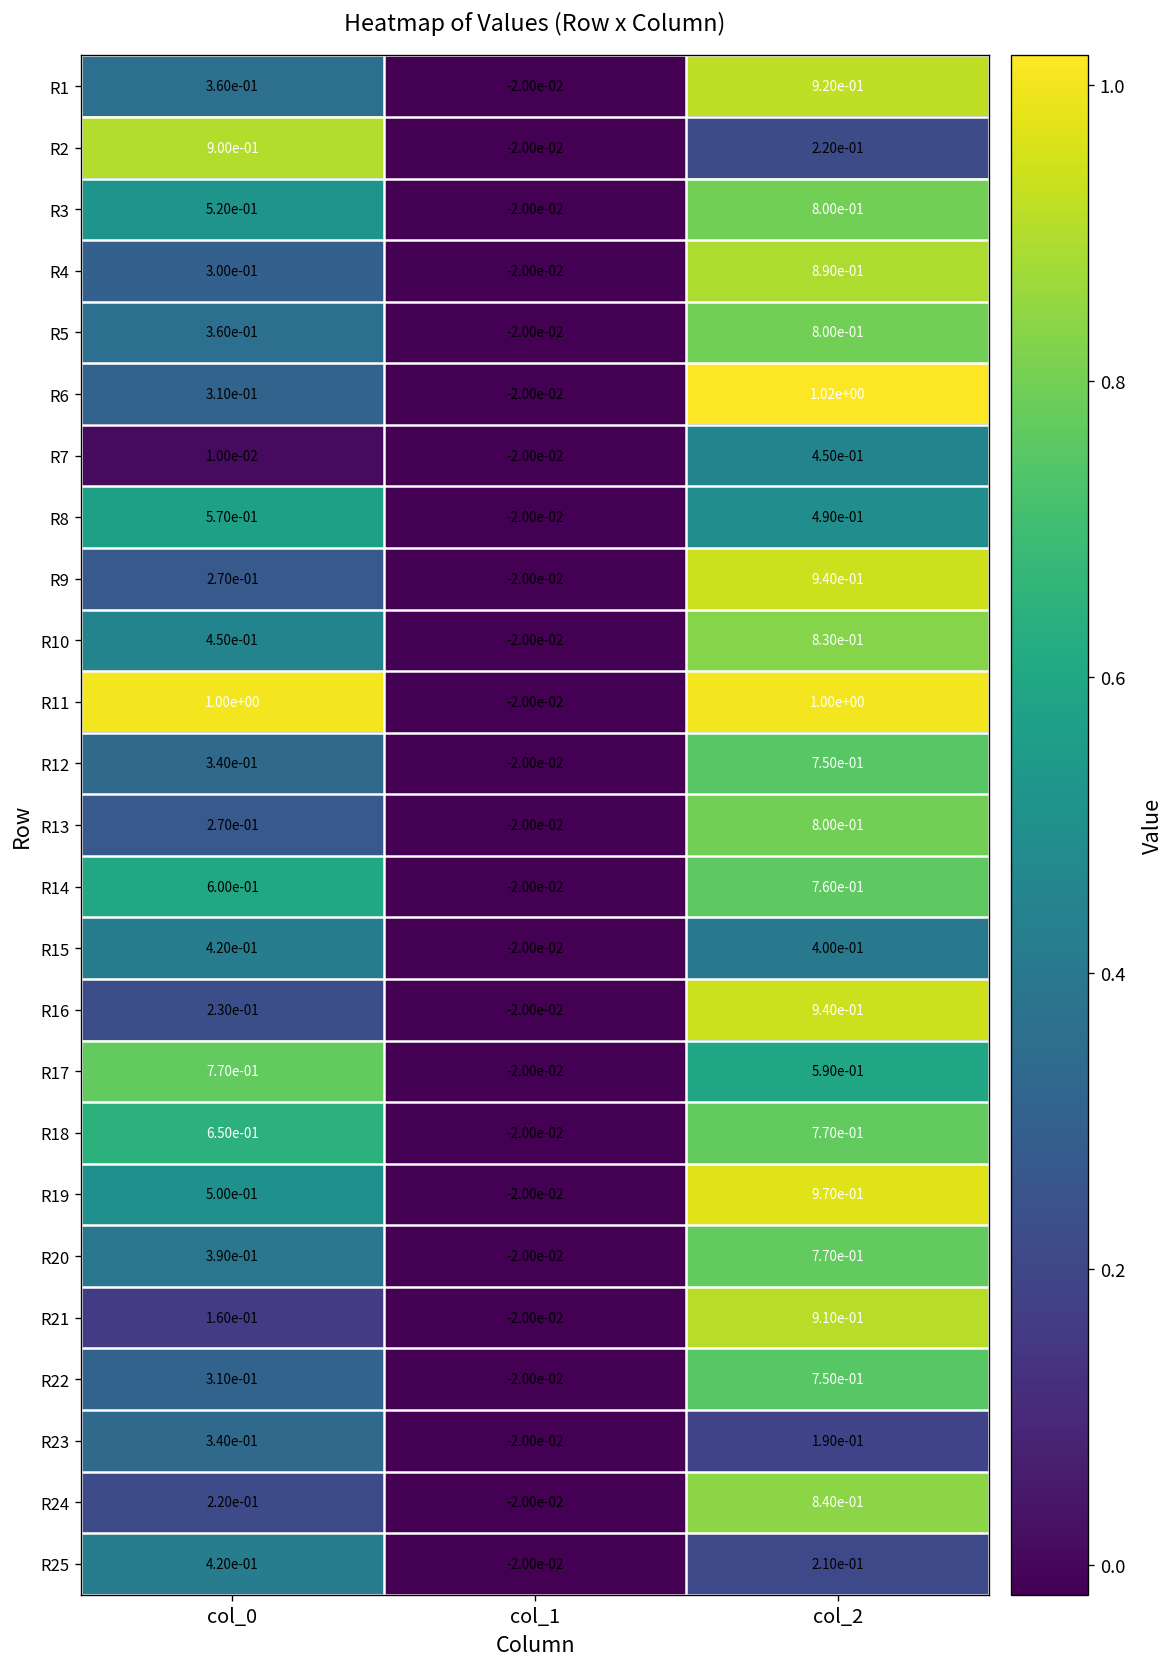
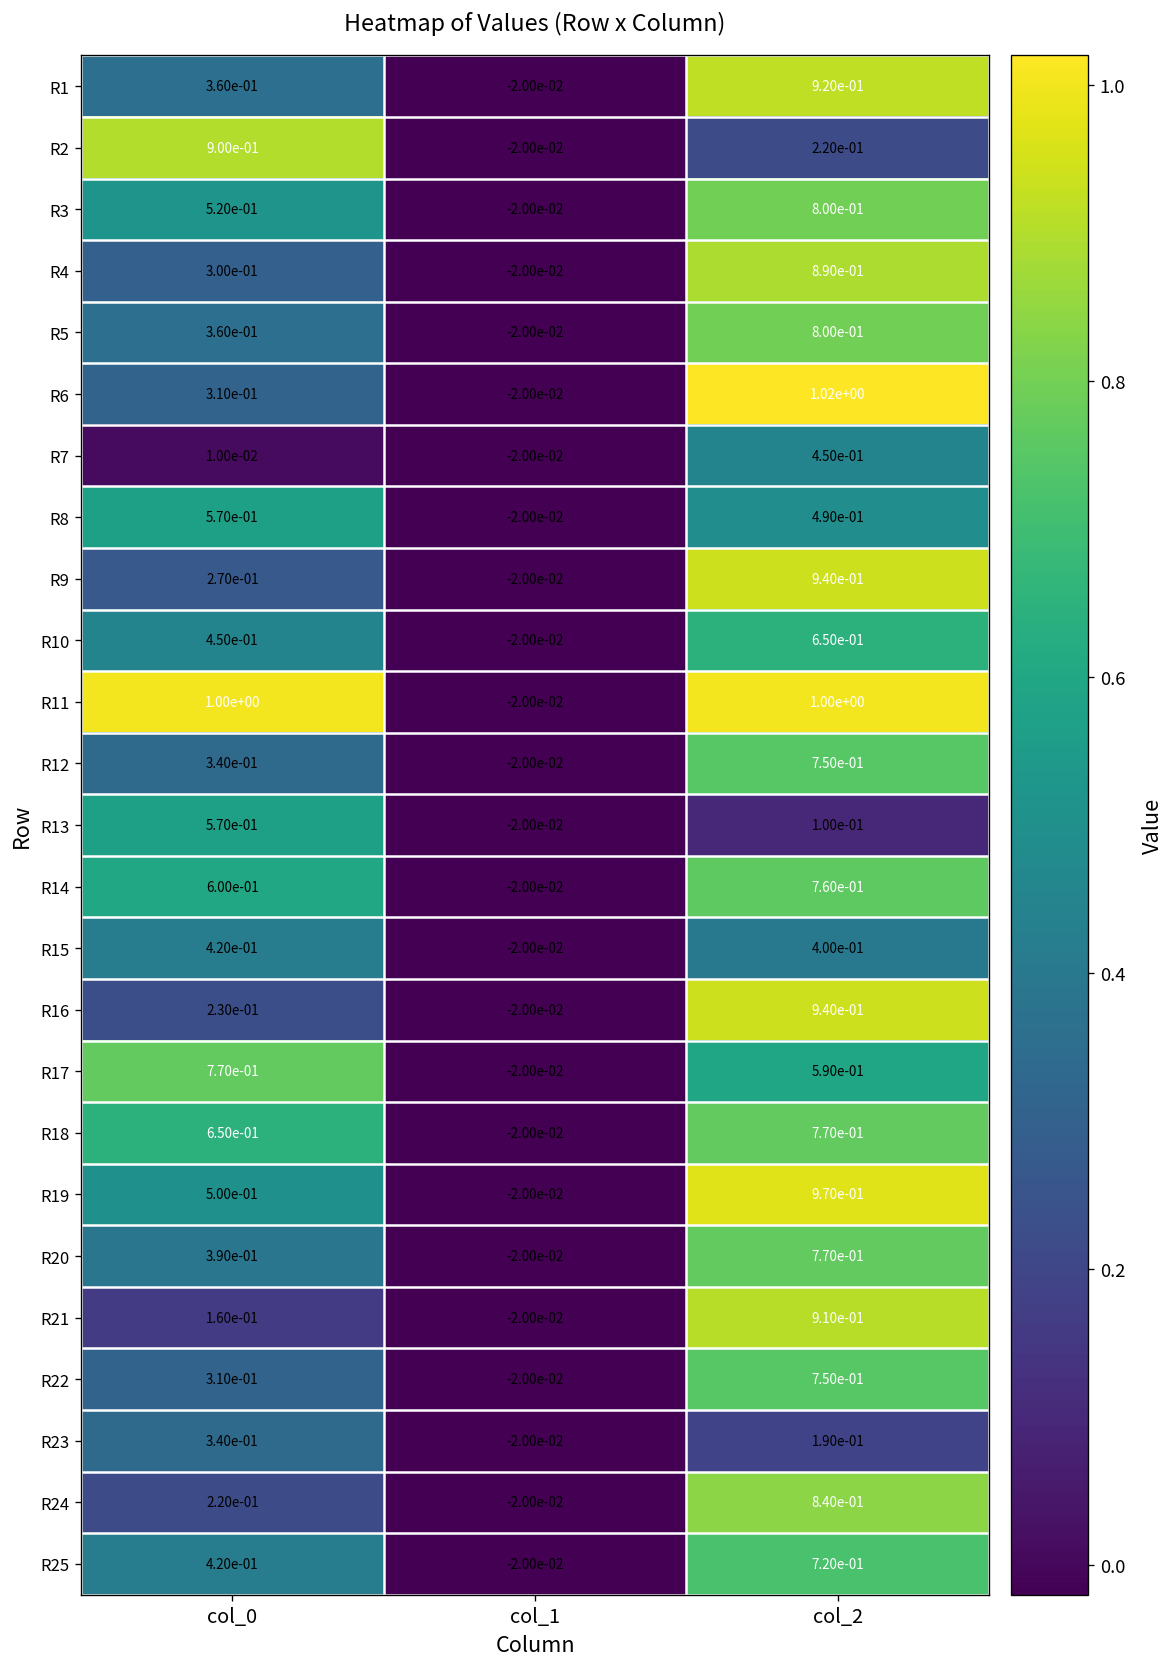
  {
    "R1": {
      "col_0": "3.60e-01",
      "col_1": "-2.00e-02",
      "col_2": "9.20e-01"
    },
    "R2": {
      "col_0": "9.00e-01",
      "col_1": "-2.00e-02",
      "col_2": "2.20e-01"
    },
    "R3": {
      "col_0": "5.20e-01",
      "col_1": "-2.00e-02",
      "col_2": "8.00e-01"
    },
    "R4": {
      "col_0": "3.00e-01",
      "col_1": "-2.00e-02",
      "col_2": "8.90e-01"
    },
    "R5": {
      "col_0": "3.60e-01",
      "col_1": "-2.00e-02",
      "col_2": "8.00e-01"
    },
    "R6": {
      "col_0": "3.10e-01",
      "col_1": "-2.00e-02",
      "col_2": "1.02e+00"
    },
    "R7": {
      "col_0": "1.00e-02",
      "col_1": "-2.00e-02",
      "col_2": "4.50e-01"
    },
    "R8": {
      "col_0": "5.70e-01",
      "col_1": "-2.00e-02",
      "col_2": "4.90e-01"
    },
    "R9": {
      "col_0": "2.70e-01",
      "col_1": "-2.00e-02",
      "col_2": "9.40e-01"
    },
    "R10": {
      "col_0": "4.50e-01",
      "col_1": "-2.00e-02",
-     "col_2": "8.30e-01"
+     "col_2": "6.50e-01"
    },
    "R11": {
      "col_0": "1.00e+00",
      "col_1": "-2.00e-02",
      "col_2": "1.00e+00"
    },
    "R12": {
      "col_0": "3.40e-01",
      "col_1": "-2.00e-02",
      "col_2": "7.50e-01"
    },
    "R13": {
-     "col_0": "2.70e-01",
+     "col_0": "5.70e-01",
      "col_1": "-2.00e-02",
-     "col_2": "8.00e-01"
+     "col_2": "1.00e-01"
    },
    "R14": {
      "col_0": "6.00e-01",
      "col_1": "-2.00e-02",
      "col_2": "7.60e-01"
    },
    "R15": {
      "col_0": "4.20e-01",
      "col_1": "-2.00e-02",
      "col_2": "4.00e-01"
    },
    "R16": {
      "col_0": "2.30e-01",
      "col_1": "-2.00e-02",
      "col_2": "9.40e-01"
    },
    "R17": {
      "col_0": "7.70e-01",
      "col_1": "-2.00e-02",
      "col_2": "5.90e-01"
    },
    "R18": {
      "col_0": "6.50e-01",
      "col_1": "-2.00e-02",
      "col_2": "7.70e-01"
    },
    "R19": {
      "col_0": "5.00e-01",
      "col_1": "-2.00e-02",
      "col_2": "9.70e-01"
    },
    "R20": {
      "col_0": "3.90e-01",
      "col_1": "-2.00e-02",
      "col_2": "7.70e-01"
    },
    "R21": {
      "col_0": "1.60e-01",
      "col_1": "-2.00e-02",
      "col_2": "9.10e-01"
    },
    "R22": {
      "col_0": "3.10e-01",
      "col_1": "-2.00e-02",
      "col_2": "7.50e-01"
    },
    "R23": {
      "col_0": "3.40e-01",
      "col_1": "-2.00e-02",
      "col_2": "1.90e-01"
    },
    "R24": {
      "col_0": "2.20e-01",
      "col_1": "-2.00e-02",
      "col_2": "8.40e-01"
    },
    "R25": {
      "col_0": "4.20e-01",
      "col_1": "-2.00e-02",
-     "col_2": "2.10e-01"
+     "col_2": "7.20e-01"
    }
  }
